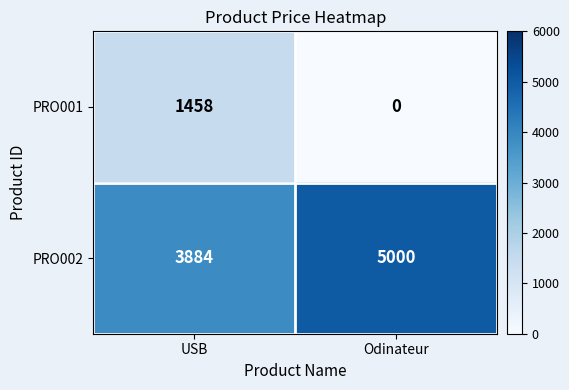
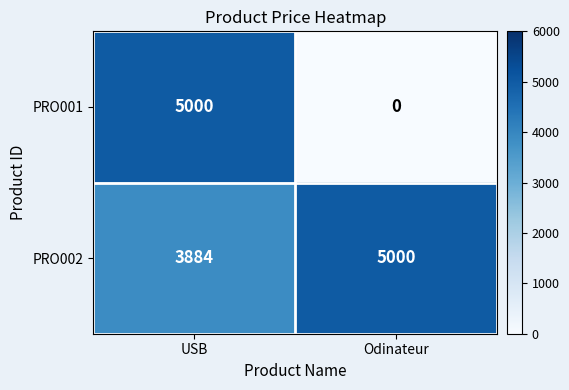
  {
    "PRO001": {
-     "USB": 1458,
+     "USB": 5000,
      "Odinateur": 0
    },
    "PRO002": {
      "USB": 3884,
      "Odinateur": 5000
    }
  }
